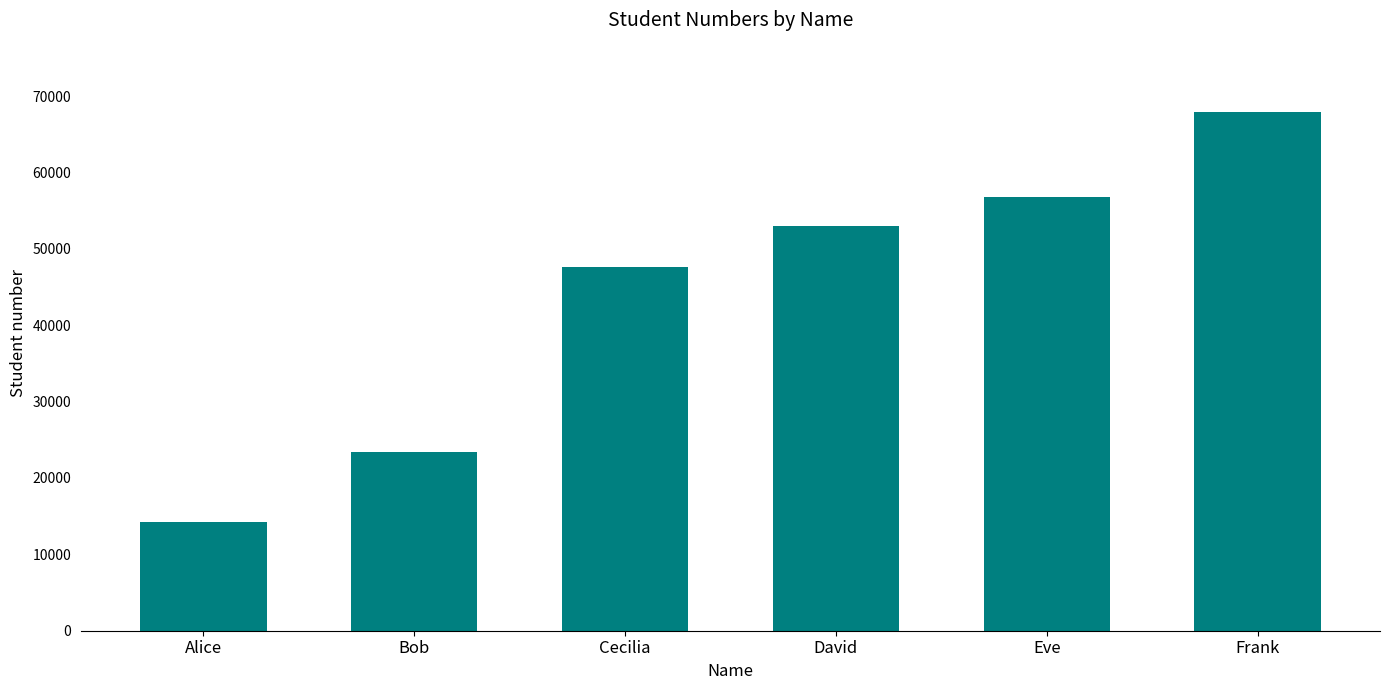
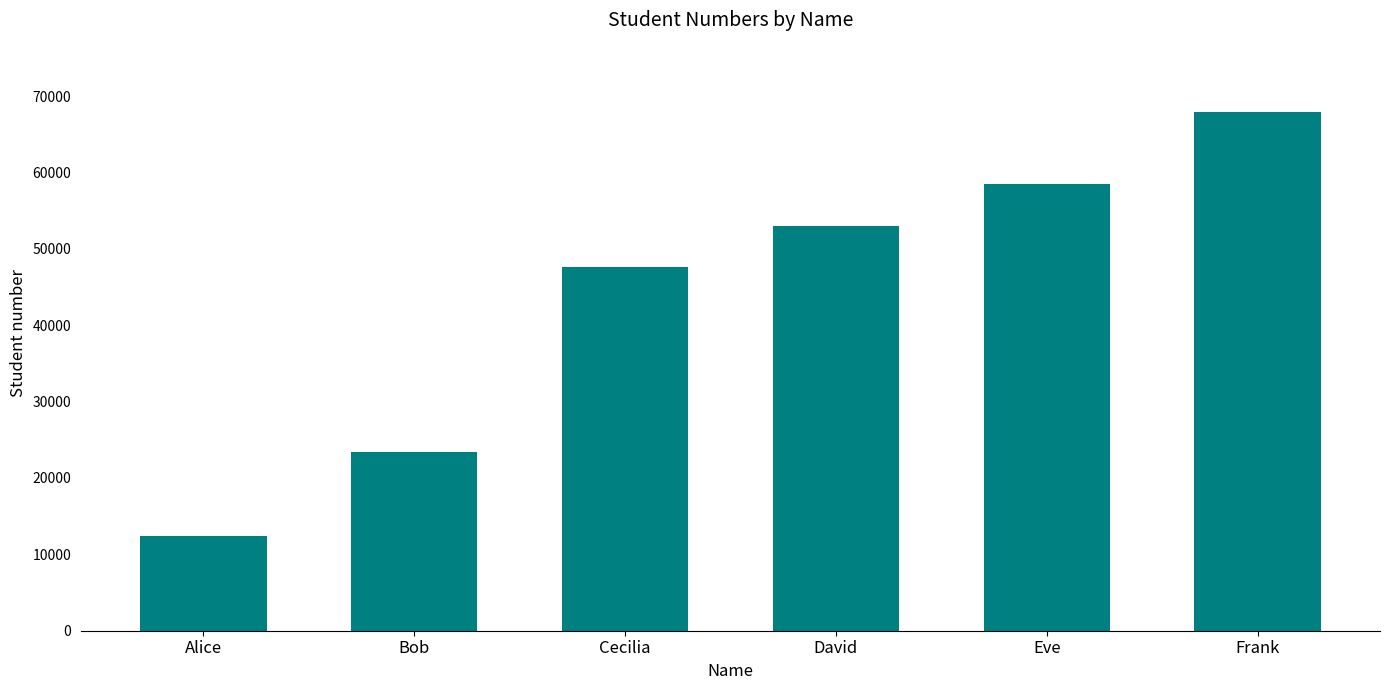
  {
-   "Alice": 14000,
+   "Alice": 12000,
    "Bob": 23000,
    "Cecilia": 48000,
    "David": 53000,
-   "Eve": 57000,
+   "Eve": 58000,
    "Frank": 68000
  }
